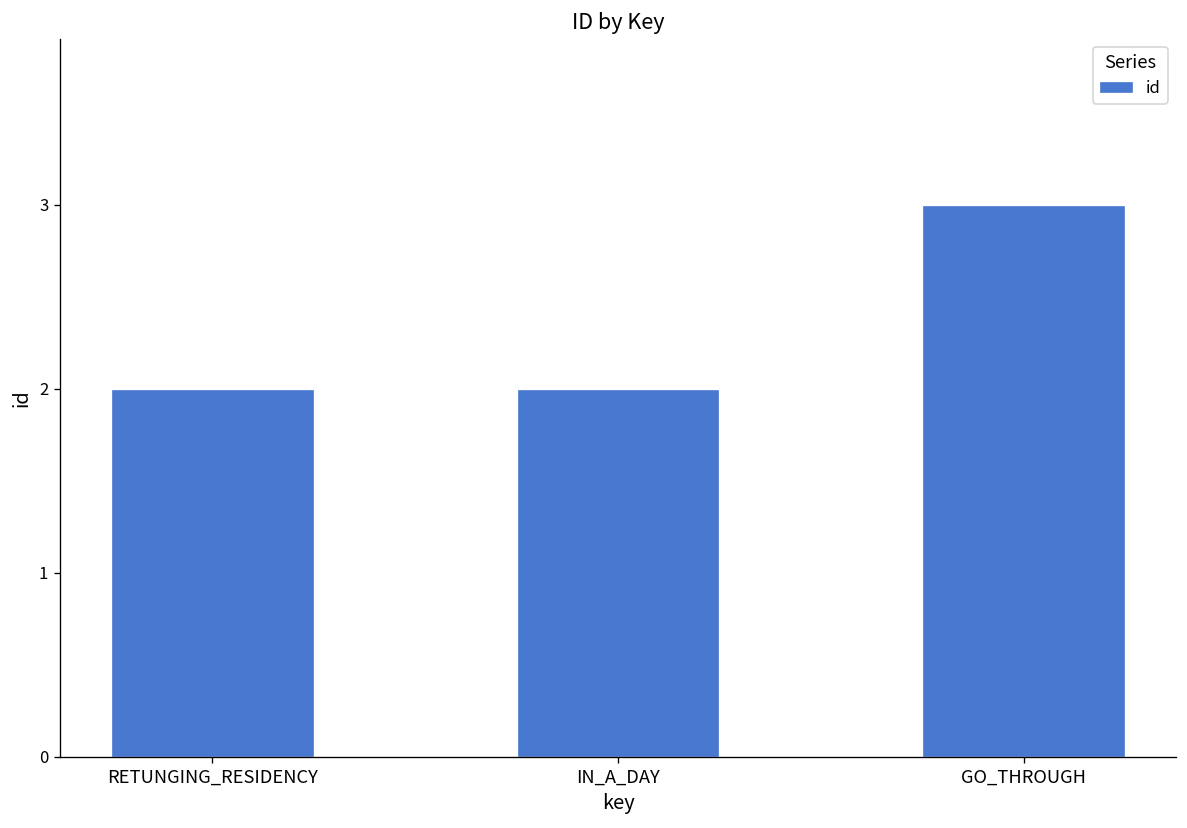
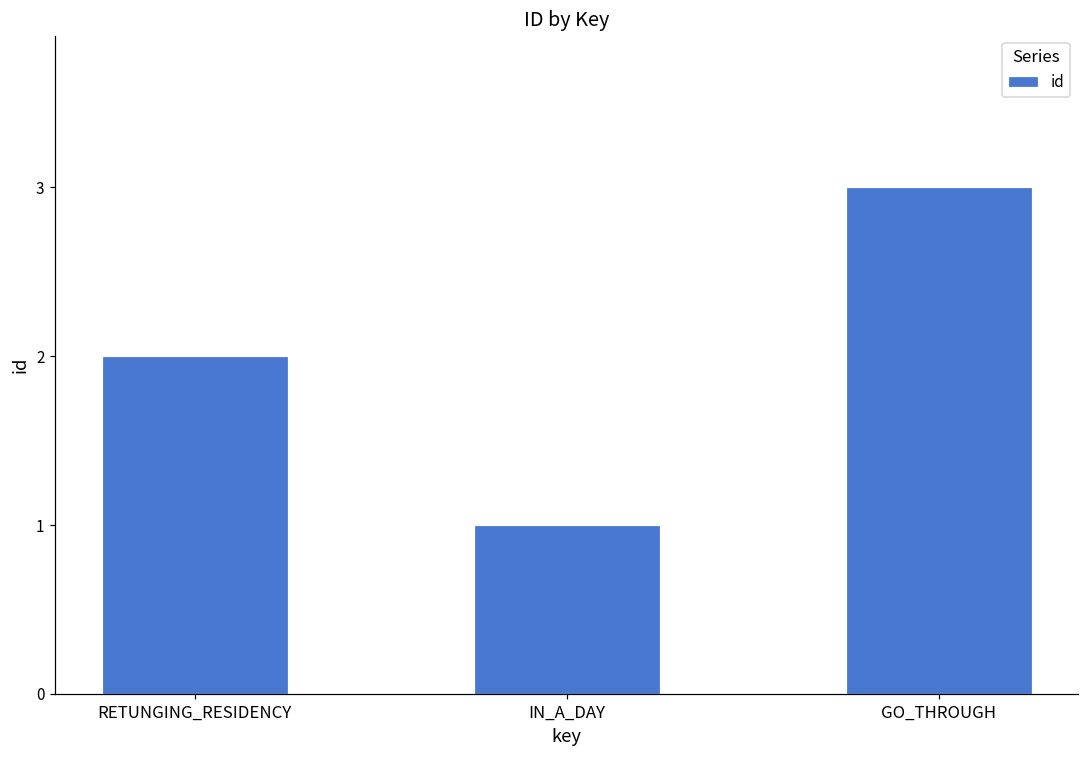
  {
    "RETUNGING_RESIDENCY": 2,
-   "IN_A_DAY": 2,
+   "IN_A_DAY": 1,
    "GO_THROUGH": 3
  }
